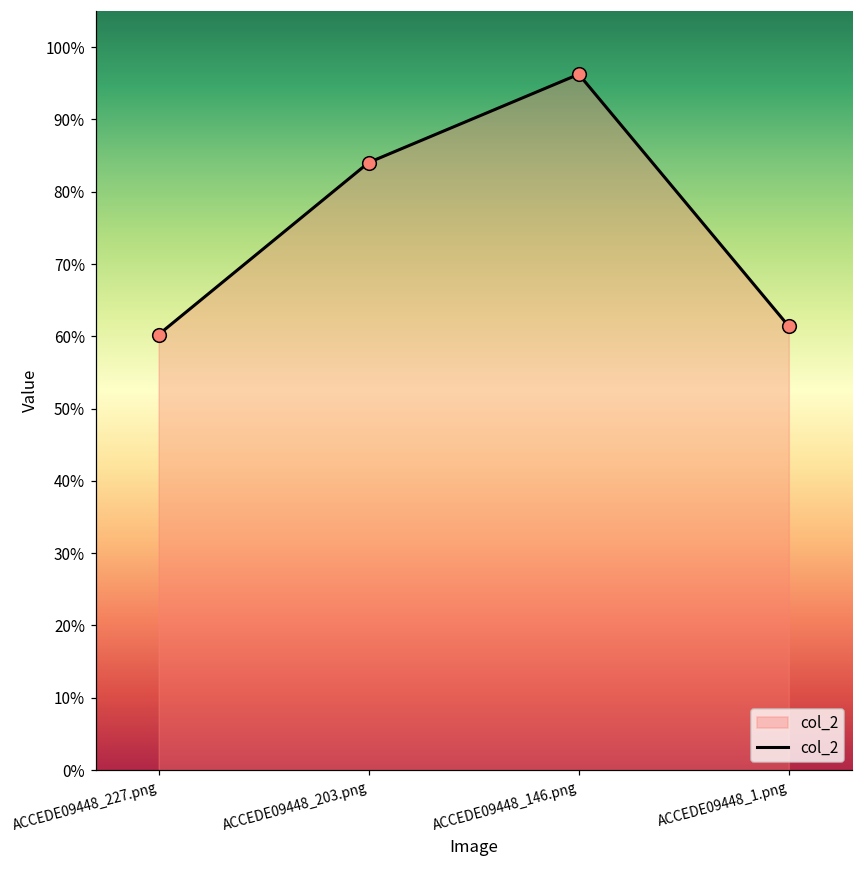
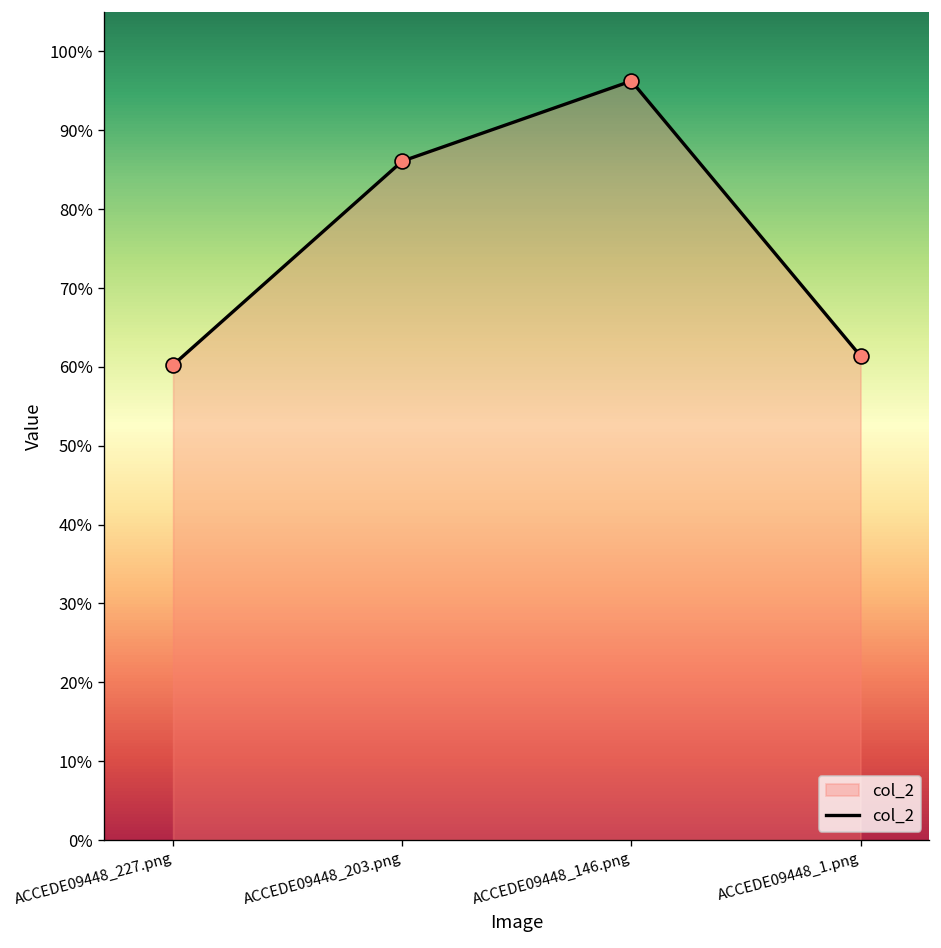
  {
    "ACCEDE09448_227.png": "60%",
-   "ACCEDE09448_203.png": "84%",
+   "ACCEDE09448_203.png": "86%",
    "ACCEDE09448_146.png": "96%",
    "ACCEDE09448_1.png": "61%"
  }
